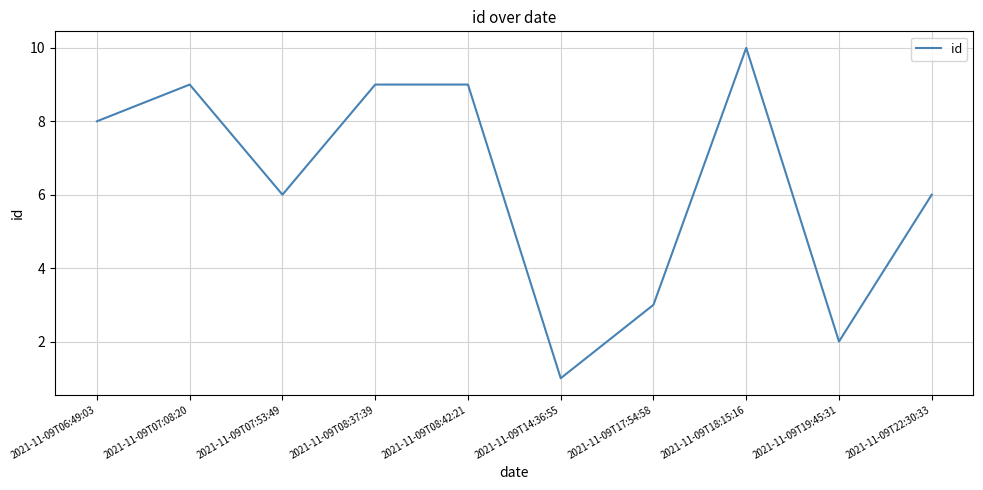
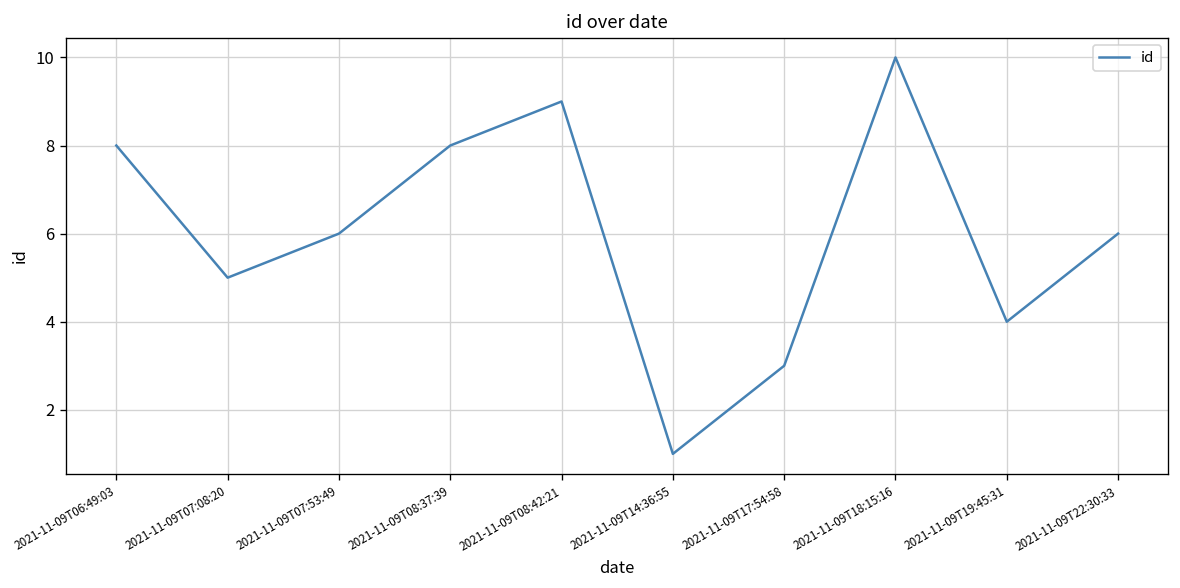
  {
    "2021-11-09T06:49:03": 8,
-   "2021-11-09T07:08:20": 9,
+   "2021-11-09T07:08:20": 5,
    "2021-11-09T07:53:49": 6,
-   "2021-11-09T08:37:39": 9,
+   "2021-11-09T08:37:39": 8,
    "2021-11-09T08:42:21": 9,
    "2021-11-09T14:36:55": 1,
    "2021-11-09T17:54:58": 3,
    "2021-11-09T18:15:16": 10,
-   "2021-11-09T19:45:31": 2,
+   "2021-11-09T19:45:31": 4,
    "2021-11-09T22:30:33": 6
  }
